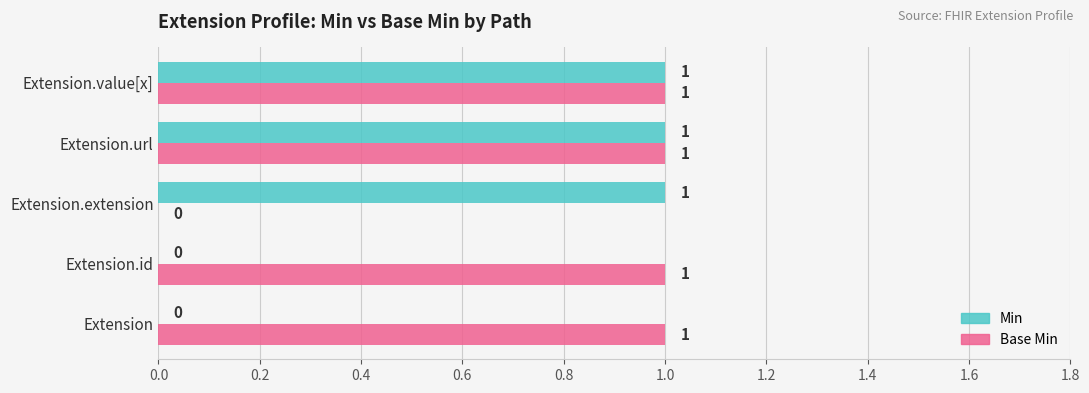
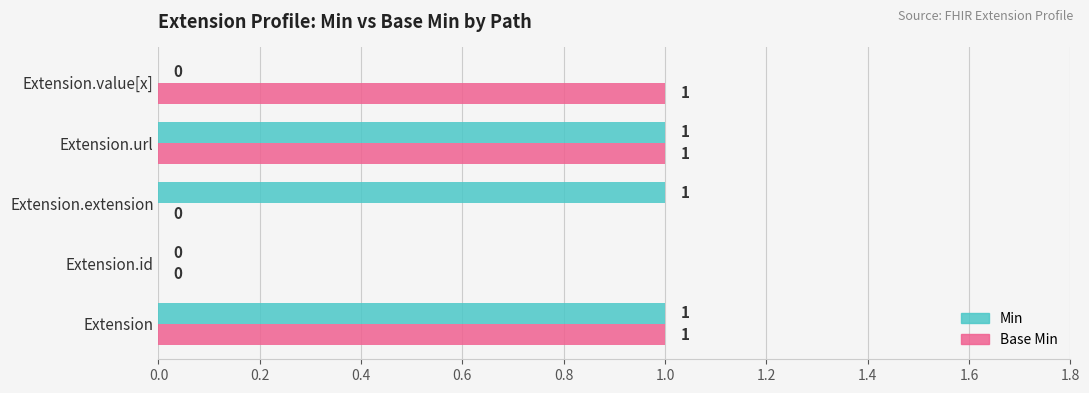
  {
    "Min": {
-     "Extension.value[x]": 1,
+     "Extension.value[x]": 0,
      "Extension.url": 1,
      "Extension.extension": 1,
      "Extension.id": 0,
-     "Extension": 0
+     "Extension": 1
    },
    "Base Min": {
      "Extension.value[x]": 1,
      "Extension.url": 1,
      "Extension.extension": 0,
-     "Extension.id": 1,
+     "Extension.id": 0,
      "Extension": 1
    }
  }
